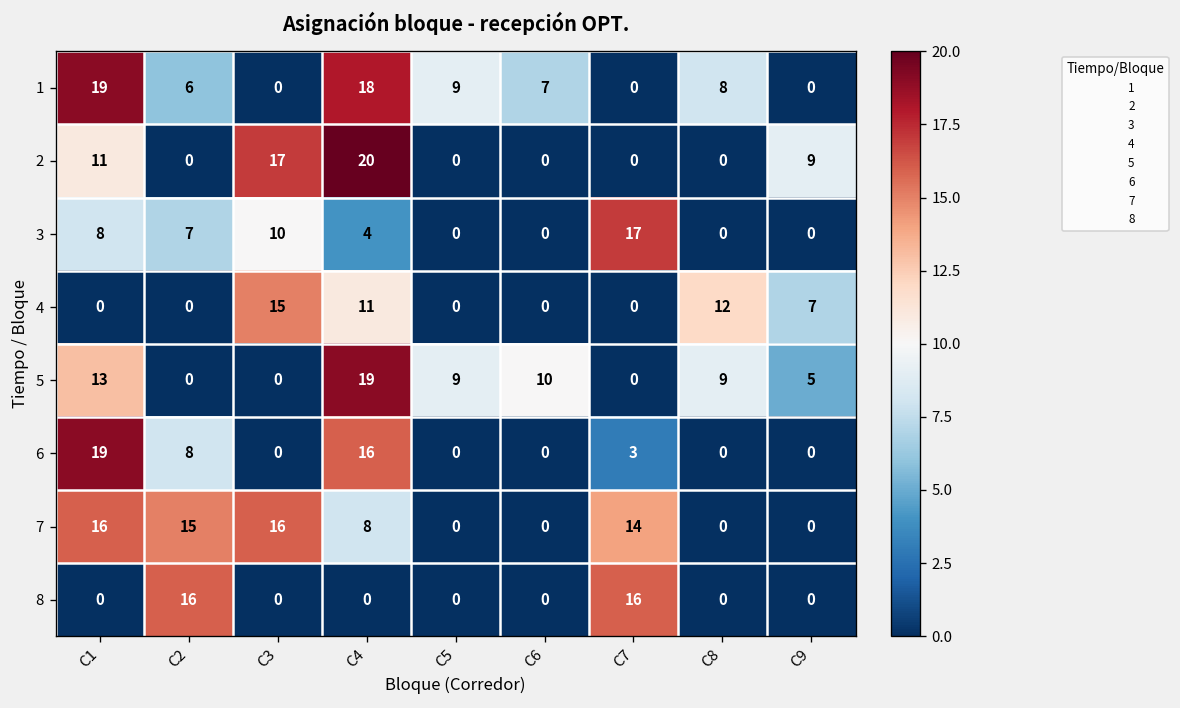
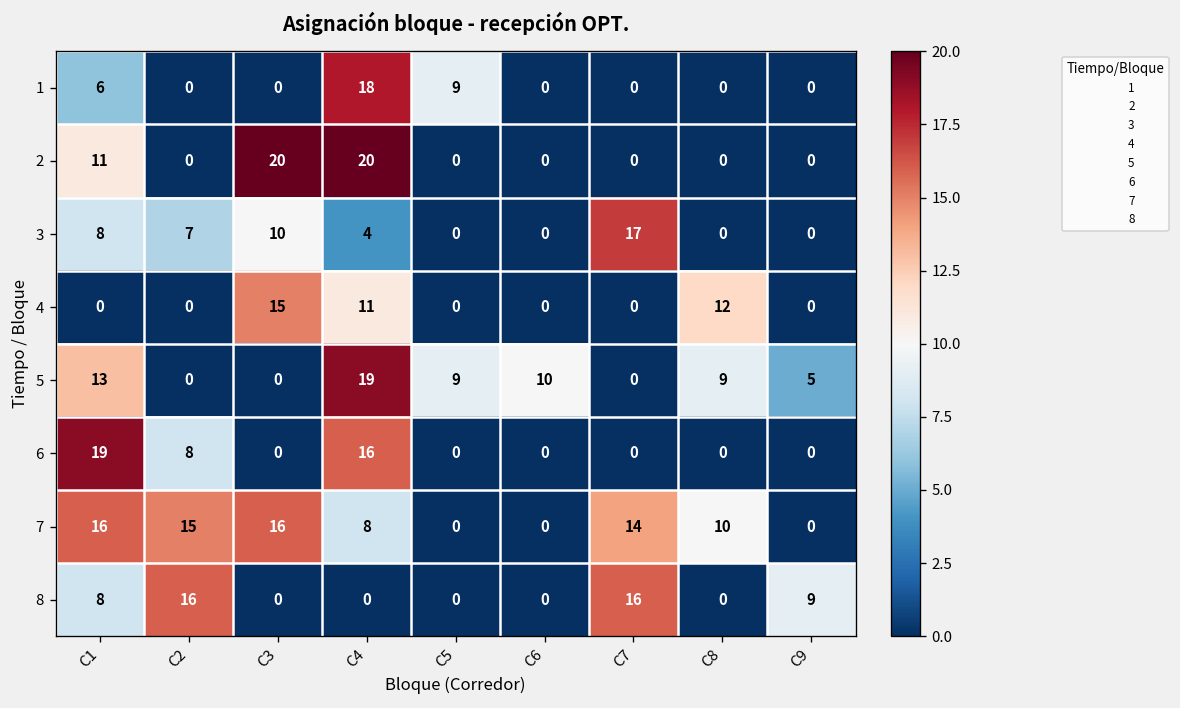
  {
    "1": {
-     "C1": 19,
-     "C2": 6,
+     "C1": 6,
+     "C2": 0,
      "C3": 0,
      "C4": 18,
      "C5": 9,
-     "C6": 7,
+     "C6": 0,
      "C7": 0,
-     "C8": 8,
+     "C8": 0,
      "C9": 0
    },
    "2": {
      "C1": 11,
      "C2": 0,
-     "C3": 17,
+     "C3": 20,
      "C4": 20,
      "C5": 0,
      "C6": 0,
      "C7": 0,
      "C8": 0,
-     "C9": 9
+     "C9": 0
    },
    "3": {
      "C1": 8,
      "C2": 7,
      "C3": 10,
      "C4": 4,
      "C5": 0,
      "C6": 0,
      "C7": 17,
      "C8": 0,
      "C9": 0
    },
    "4": {
      "C1": 0,
      "C2": 0,
      "C3": 15,
      "C4": 11,
      "C5": 0,
      "C6": 0,
      "C7": 0,
      "C8": 12,
-     "C9": 7
+     "C9": 0
    },
    "5": {
      "C1": 13,
      "C2": 0,
      "C3": 0,
      "C4": 19,
      "C5": 9,
      "C6": 10,
      "C7": 0,
      "C8": 9,
      "C9": 5
    },
    "6": {
      "C1": 19,
      "C2": 8,
      "C3": 0,
      "C4": 16,
      "C5": 0,
      "C6": 0,
-     "C7": 3,
+     "C7": 0,
      "C8": 0,
      "C9": 0
    },
    "7": {
      "C1": 16,
      "C2": 15,
      "C3": 16,
      "C4": 8,
      "C5": 0,
      "C6": 0,
      "C7": 14,
-     "C8": 0,
+     "C8": 10,
      "C9": 0
    },
    "8": {
-     "C1": 0,
+     "C1": 8,
      "C2": 16,
      "C3": 0,
      "C4": 0,
      "C5": 0,
      "C6": 0,
      "C7": 16,
      "C8": 0,
-     "C9": 0
+     "C9": 9
    }
  }
